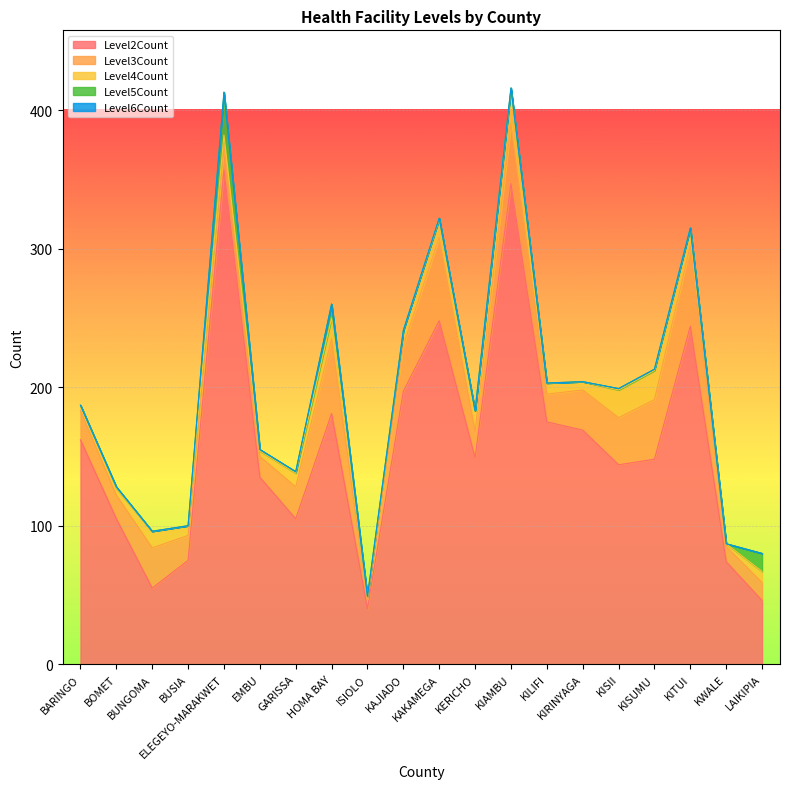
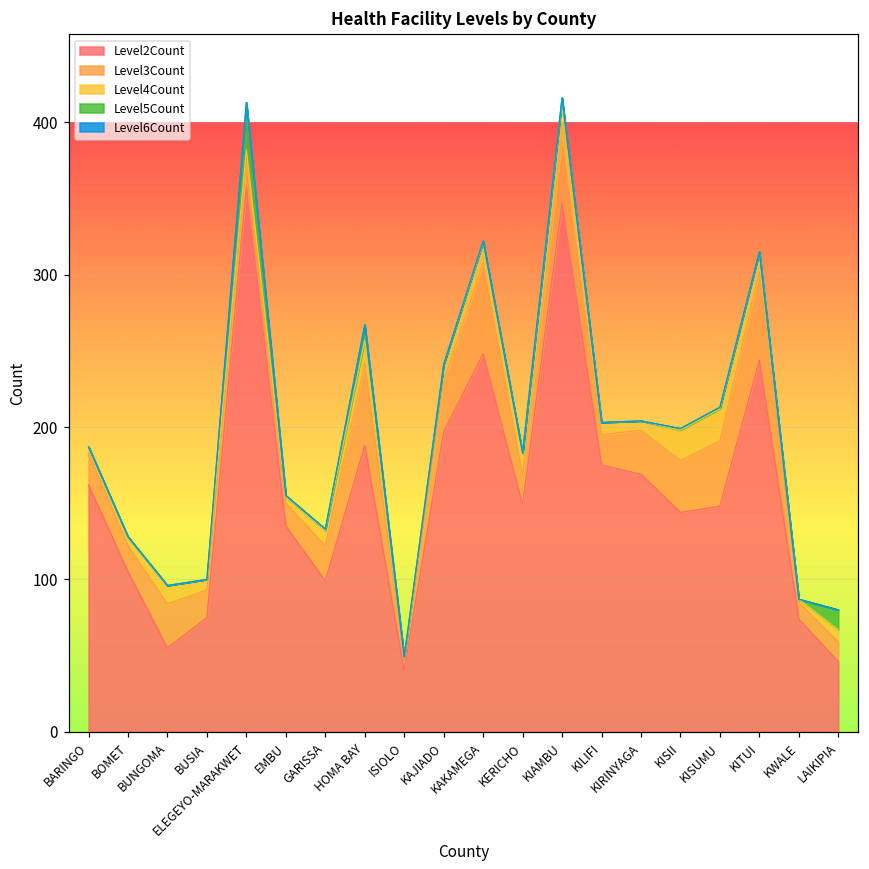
  {
    "Level2Count": {
      "BARINGO": 162,
      "BOMET": 105,
      "BUNGOMA": 55,
      "BUSIA": 75,
      "ELEGEYO-MARAKWET": 357,
      "EMBU": 135,
-     "GARISSA": 105,
-     "HOMA BAY": 181,
+     "GARISSA": 99,
+     "HOMA BAY": 188,
      "ISIOLO": 40,
      "KAJIADO": 197,
      "KAKAMEGA": 248,
      "KERICHO": 149,
      "KIAMBU": 347,
      "KILIFI": 175,
      "KIRINYAGA": 169,
      "KISII": 144,
      "KISUMU": 148,
      "KITUI": 244,
      "KWALE": 74,
      "LAIKIPIA": 46
    }
  }
